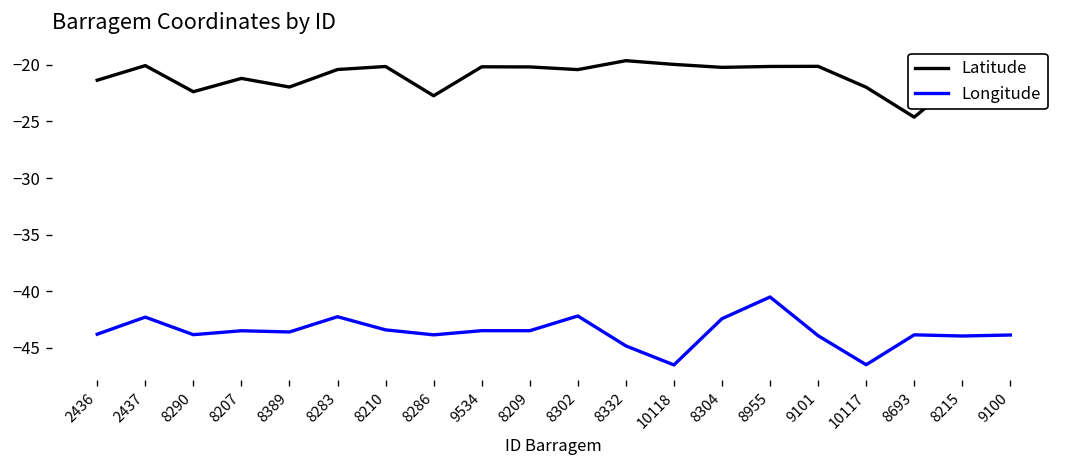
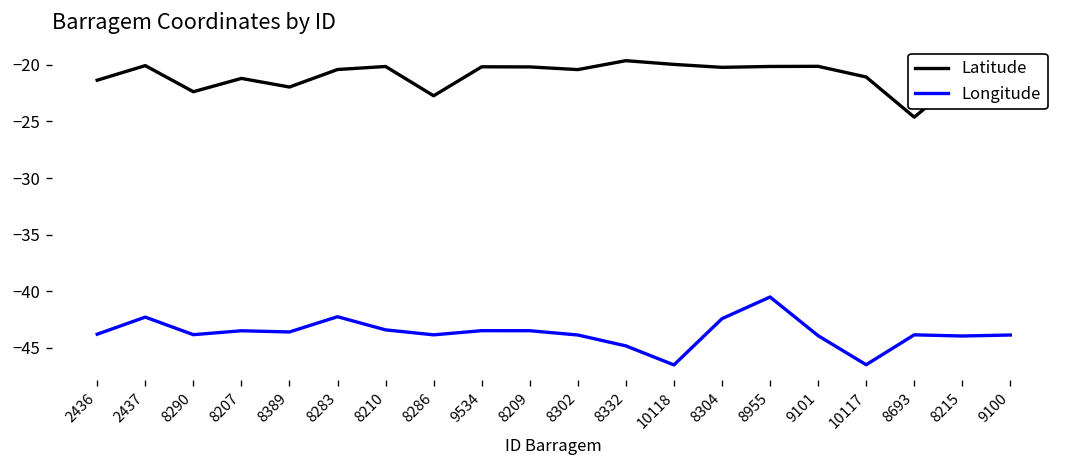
  {
    "Latitude": {
      "2436": -21,
      "2437": -20,
      "8290": -22,
      "8207": -21,
      "8389": -22,
      "8283": -20,
      "8210": -20,
      "8286": -23,
      "9534": -20,
      "8209": -20,
      "8302": -20,
      "8332": -20,
      "10118": -20,
      "8304": -20,
      "8955": -20,
      "9101": -20,
-     "10117": -22,
+     "10117": -21,
      "8693": -25
    },
    "Longitude": {
      "2436": -44,
      "2437": -42,
      "8290": -44,
      "8207": -43,
      "8389": -44,
      "8283": -42,
      "8210": -43,
      "8286": -44,
      "9534": -43,
      "8209": -43,
-     "8302": -42,
+     "8302": -44,
      "8332": -45,
      "10118": -47,
      "8304": -42,
      "8955": -41,
      "9101": -44,
      "10117": -46,
      "8693": -44,
      "8215": -44,
      "9100": -44
    }
  }
